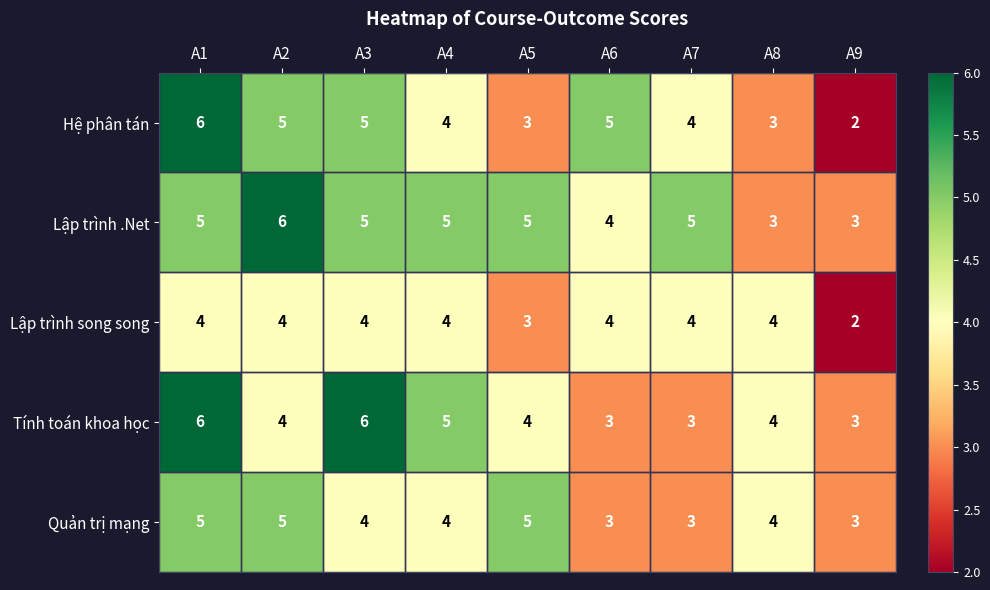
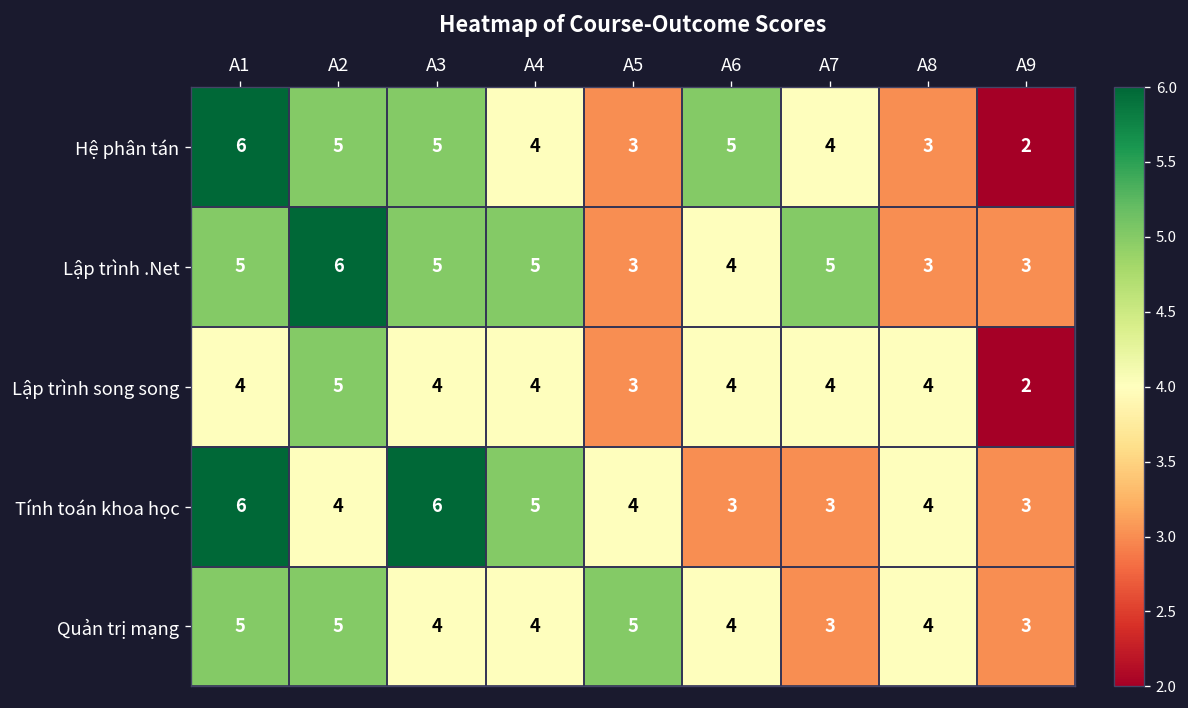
  {
    "Hệ phân tán": {
      "A1": 6,
      "A2": 5,
      "A3": 5,
      "A4": 4,
      "A5": 3,
      "A6": 5,
      "A7": 4,
      "A8": 3,
      "A9": 2
    },
    "Lập trình .Net": {
      "A1": 5,
      "A2": 6,
      "A3": 5,
      "A4": 5,
-     "A5": 5,
+     "A5": 3,
      "A6": 4,
      "A7": 5,
      "A8": 3,
      "A9": 3
    },
    "Lập trình song song": {
      "A1": 4,
-     "A2": 4,
+     "A2": 5,
      "A3": 4,
      "A4": 4,
      "A5": 3,
      "A6": 4,
      "A7": 4,
      "A8": 4,
      "A9": 2
    },
    "Tính toán khoa học": {
      "A1": 6,
      "A2": 4,
      "A3": 6,
      "A4": 5,
      "A5": 4,
      "A6": 3,
      "A7": 3,
      "A8": 4,
      "A9": 3
    },
    "Quản trị mạng": {
      "A1": 5,
      "A2": 5,
      "A3": 4,
      "A4": 4,
      "A5": 5,
-     "A6": 3,
+     "A6": 4,
      "A7": 3,
      "A8": 4,
      "A9": 3
    }
  }
